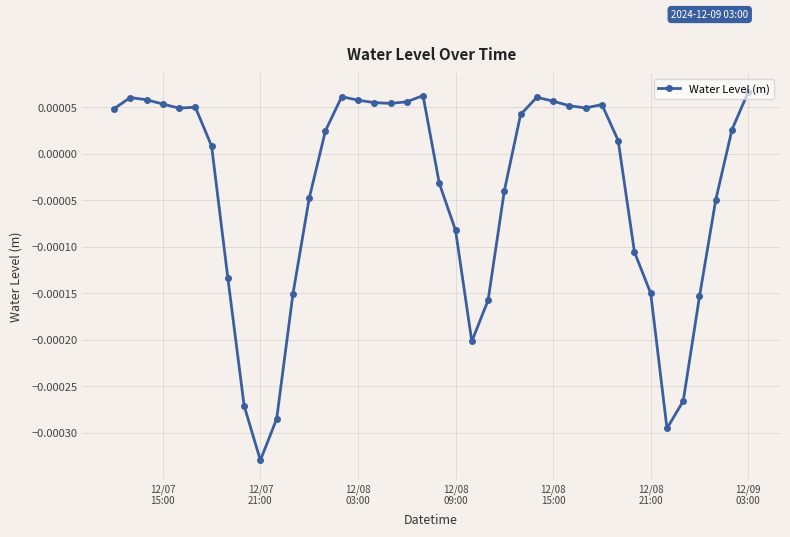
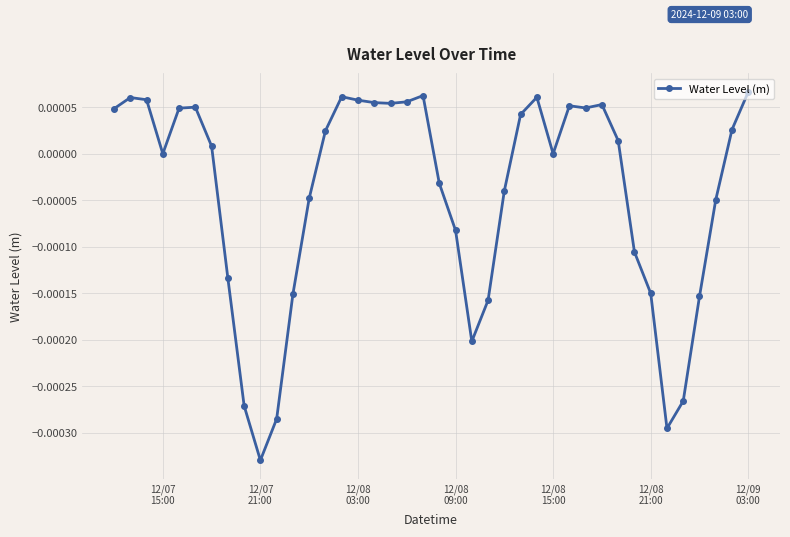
  {
-   "12/07 15:00": 0.0001,
+   "12/07 15:00": 0.0000,
    "12/07 21:00": -0.00033,
    "12/08 03:00": 0.00006,
    "12/08 09:00": -0.00008,
-   "12/08 15:00": 0.0001,
+   "12/08 15:00": 0.0000,
    "12/08 21:00": -0.00015
  }
